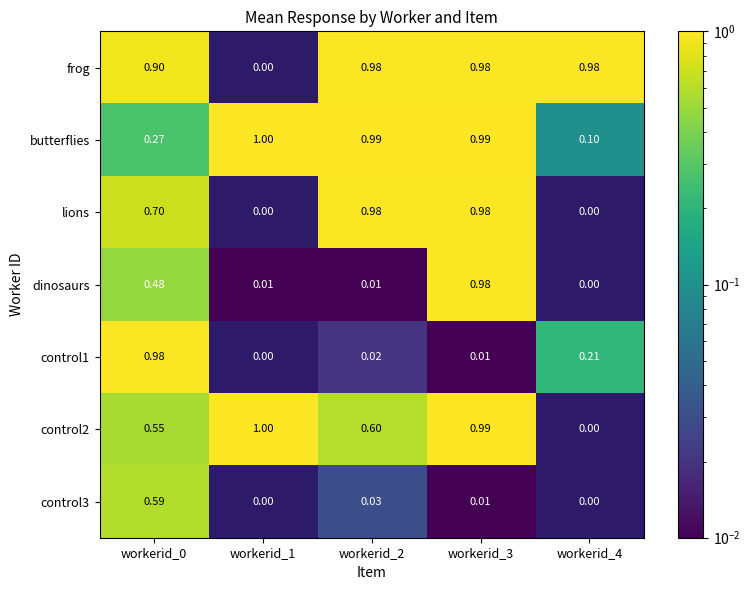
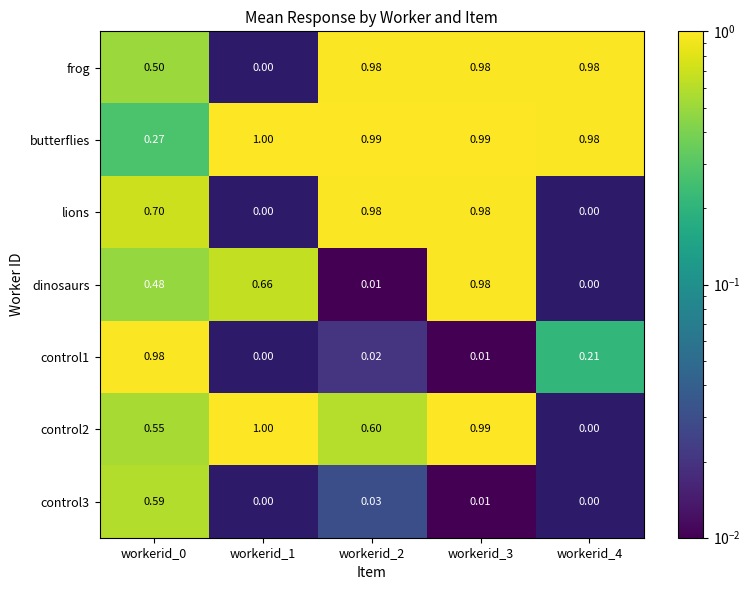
  {
    "frog": {
-     "workerid_0": 0.90,
+     "workerid_0": 0.50,
      "workerid_1": 0.00,
      "workerid_2": 0.98,
      "workerid_3": 0.98,
      "workerid_4": 0.98
    },
    "butterflies": {
      "workerid_0": 0.27,
      "workerid_1": 1.00,
      "workerid_2": 0.99,
      "workerid_3": 0.99,
-     "workerid_4": 0.10
+     "workerid_4": 0.98
    },
    "lions": {
      "workerid_0": 0.70,
      "workerid_1": 0.00,
      "workerid_2": 0.98,
      "workerid_3": 0.98,
      "workerid_4": 0.00
    },
    "dinosaurs": {
      "workerid_0": 0.48,
-     "workerid_1": 0.01,
+     "workerid_1": 0.66,
      "workerid_2": 0.01,
      "workerid_3": 0.98,
      "workerid_4": 0.00
    },
    "control1": {
      "workerid_0": 0.98,
      "workerid_1": 0.00,
      "workerid_2": 0.02,
      "workerid_3": 0.01,
      "workerid_4": 0.21
    },
    "control2": {
      "workerid_0": 0.55,
      "workerid_1": 1.00,
      "workerid_2": 0.60,
      "workerid_3": 0.99,
      "workerid_4": 0.00
    },
    "control3": {
      "workerid_0": 0.59,
      "workerid_1": 0.00,
      "workerid_2": 0.03,
      "workerid_3": 0.01,
      "workerid_4": 0.00
    }
  }
